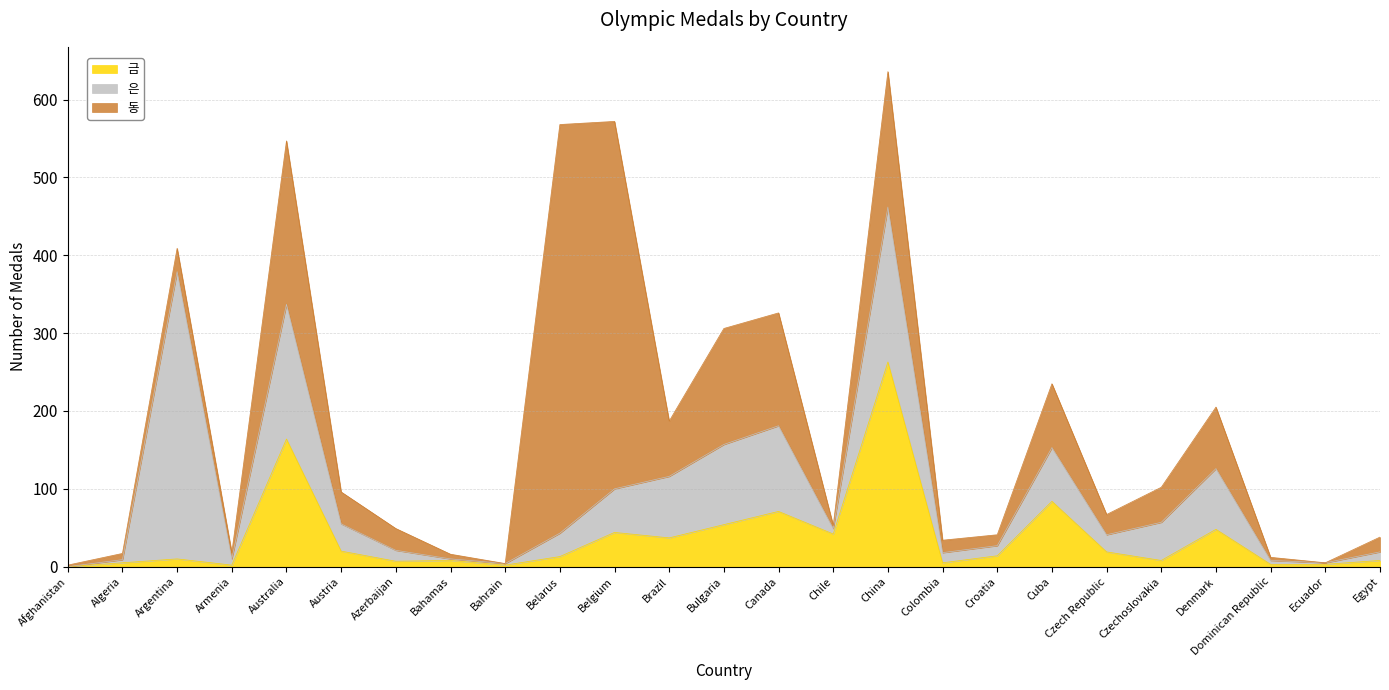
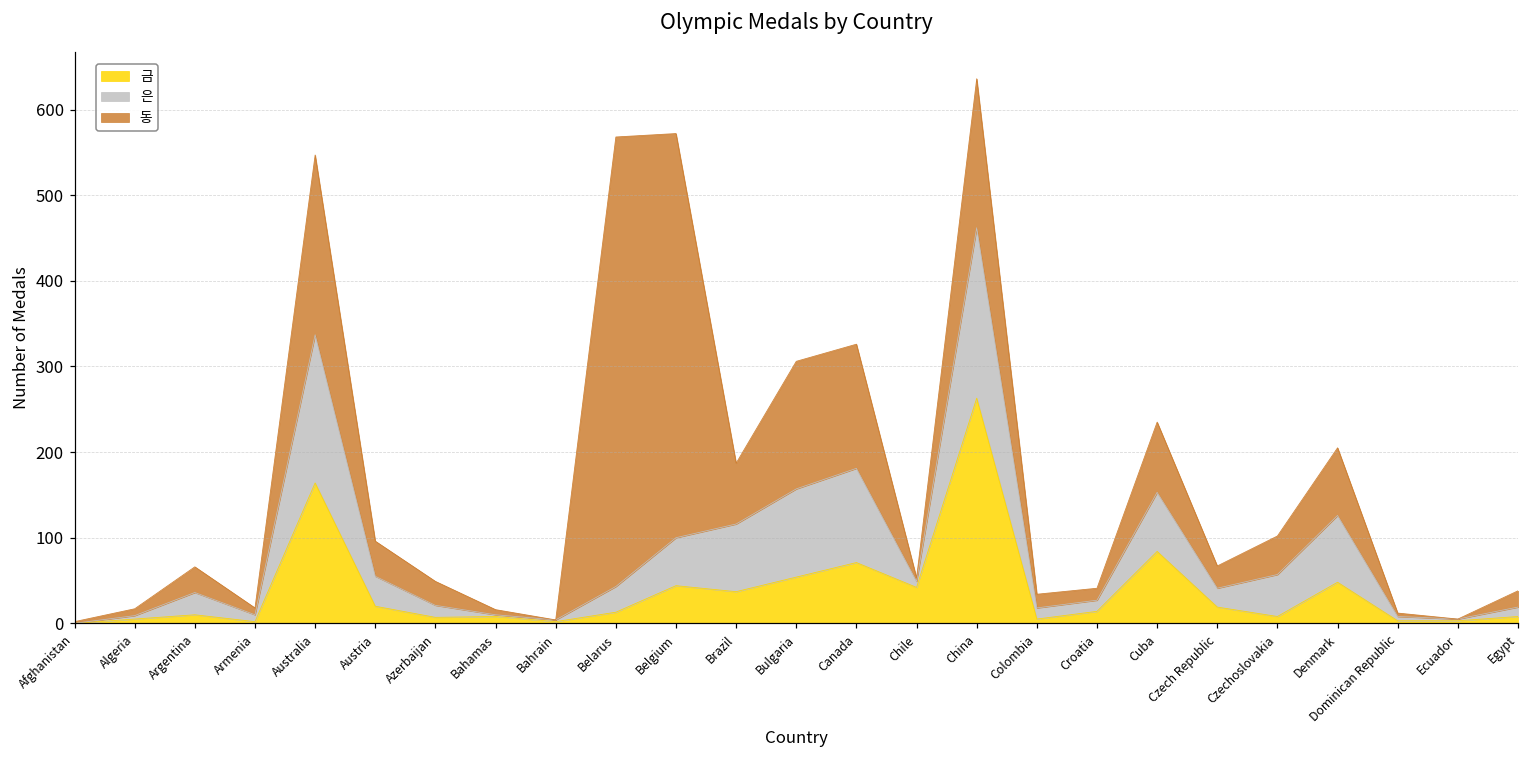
  {
    "금": {
      "Algeria": 10,
      "Argentina": 10,
      "Armenia": 0,
      "Australia": 160,
      "Austria": 20,
      "Azerbaijan": 10,
      "Belarus": 10,
      "Belgium": 40,
      "Brazil": 40,
      "Bulgaria": 50,
      "Canada": 70,
      "Chile": 40,
      "China": 260,
      "Colombia": 10,
      "Croatia": 10,
      "Cuba": 80,
      "Czech Republic": 20,
      "Czechoslovakia": 10,
      "Denmark": 50,
      "Dominican Republic": 0,
      "Egypt": 10
    },
    "은": {
      "Algeria": 0,
-     "Argentina": 370,
+     "Argentina": 30,
      "Armenia": 10,
      "Australia": 170,
      "Austria": 40,
      "Azerbaijan": 10,
      "Belarus": 30,
      "Belgium": 60,
      "Brazil": 80,
      "Bulgaria": 100,
      "Canada": 110,
      "Chile": 10,
      "China": 200,
      "Colombia": 10,
      "Croatia": 10,
      "Cuba": 70,
      "Czech Republic": 20,
      "Czechoslovakia": 50,
      "Denmark": 80,
      "Dominican Republic": 10,
      "Egypt": 10
    },
    "동": {
      "Algeria": 10,
      "Argentina": 30,
      "Armenia": 10,
      "Australia": 210,
      "Austria": 40,
      "Azerbaijan": 30,
      "Bahamas": 10,
      "Belarus": 530,
      "Belgium": 470,
      "Brazil": 70,
      "Bulgaria": 150,
      "Canada": 150,
      "Chile": 0,
      "China": 170,
      "Colombia": 20,
      "Croatia": 10,
      "Cuba": 80,
      "Czech Republic": 30,
      "Czechoslovakia": 50,
      "Denmark": 80,
      "Dominican Republic": 0,
      "Egypt": 20
    }
  }
